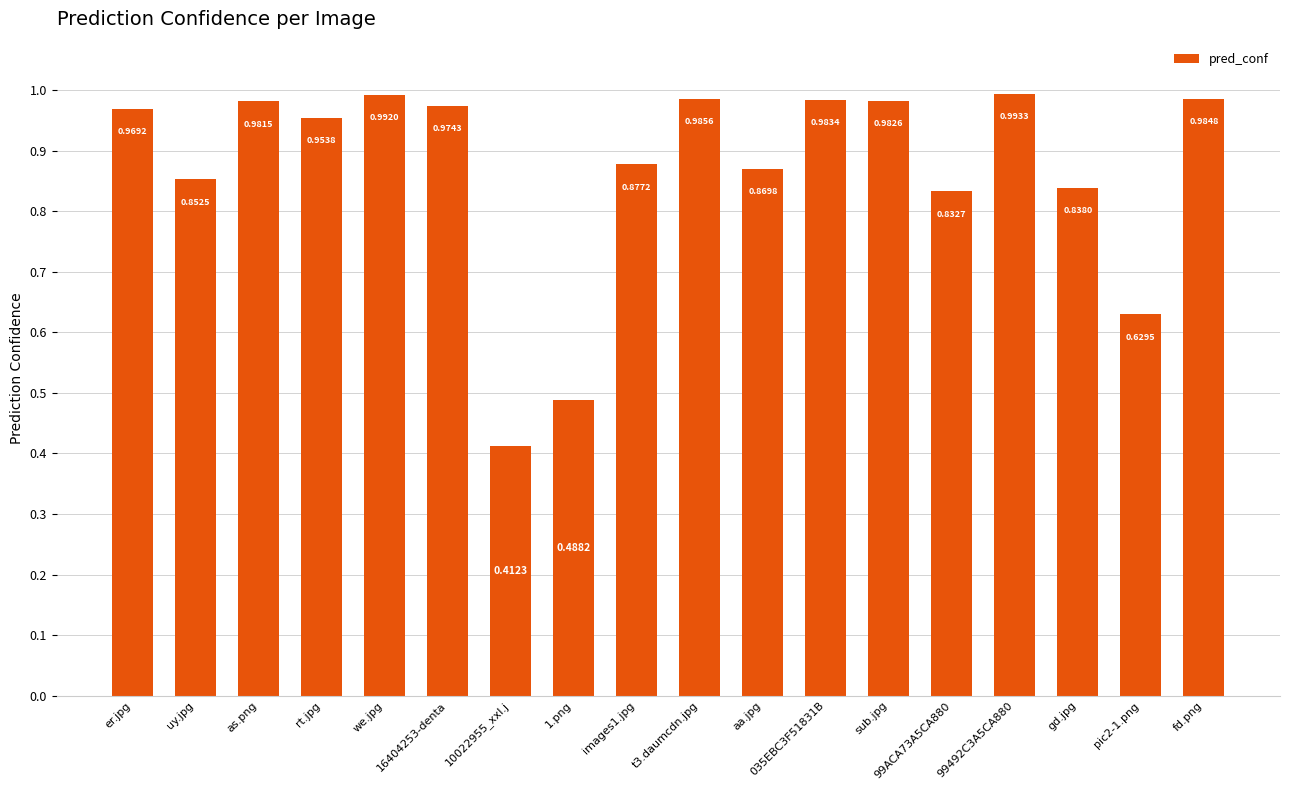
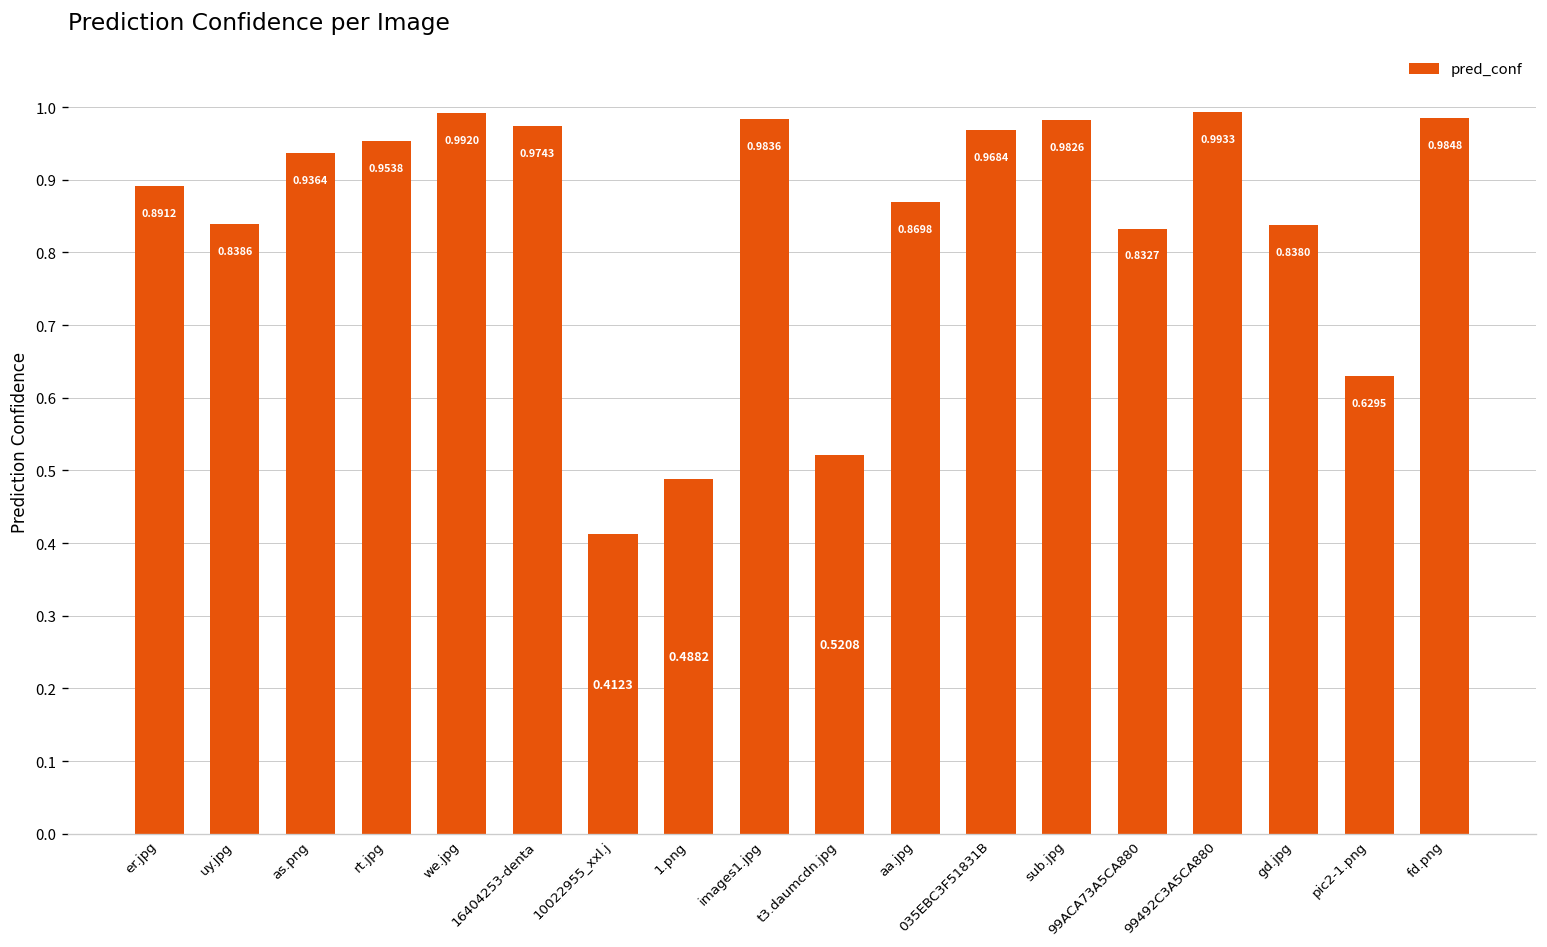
  {
-   "er.jpg": 0.9692,
-   "uy.jpg": 0.8525,
-   "as.png": 0.9815,
+   "er.jpg": 0.8912,
+   "uy.jpg": 0.8386,
+   "as.png": 0.9364,
    "rt.jpg": 0.9538,
    "we.jpg": 0.9920,
    "16404253-denta": 0.9743,
    "10022955_xxl.j": 0.4123,
    "1.png": 0.4882,
-   "images1.jpg": 0.8772,
-   "t3.daumcdn.jpg": 0.9856,
+   "images1.jpg": 0.9836,
+   "t3.daumcdn.jpg": 0.5208,
    "aa.jpg": 0.8698,
-   "035EBC3F51831B": 0.9834,
+   "035EBC3F51831B": 0.9684,
    "sub.jpg": 0.9826,
    "99ACA73A5CA880": 0.8327,
    "99492C3A5CA880": 0.9933,
    "gd.jpg": 0.8380,
    "pic2-1.png": 0.6295,
    "fd.png": 0.9848
  }
